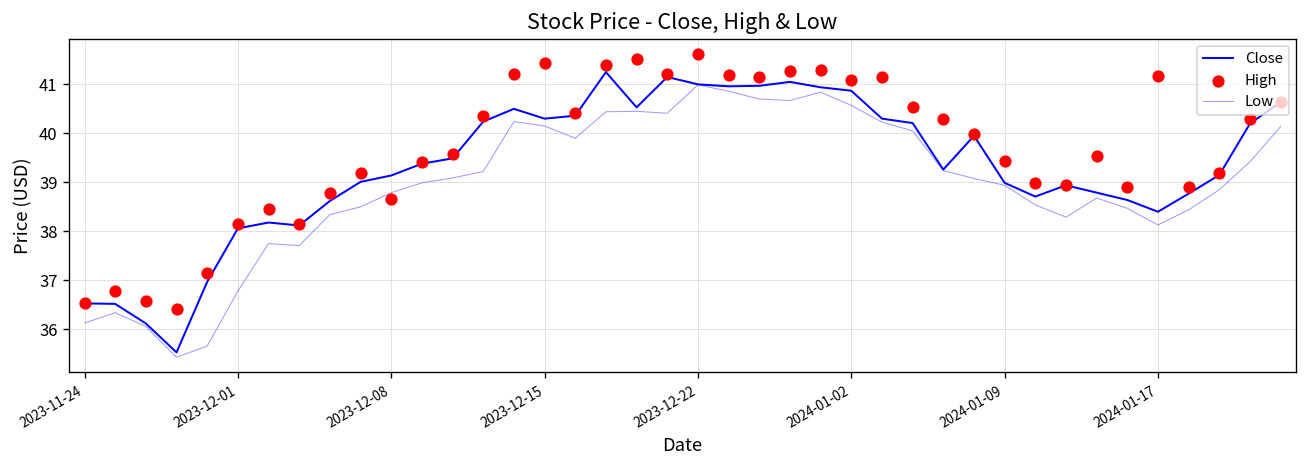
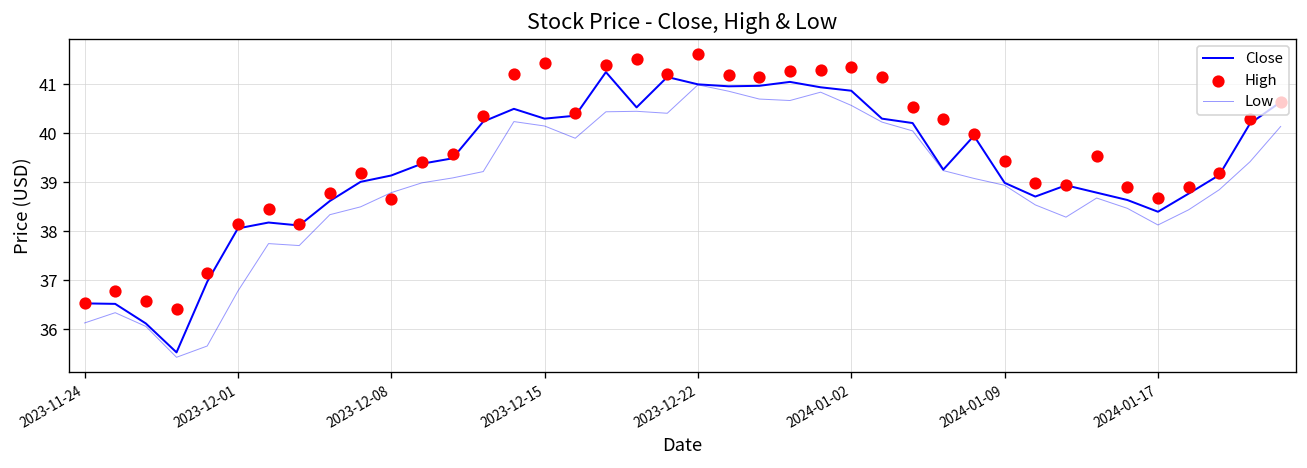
  {
    "High": {
-     "2024-01-02": 41.1,
-     "2024-01-17": 41.2
+     "2024-01-02": 41.3,
+     "2024-01-17": 38.7
    }
  }
